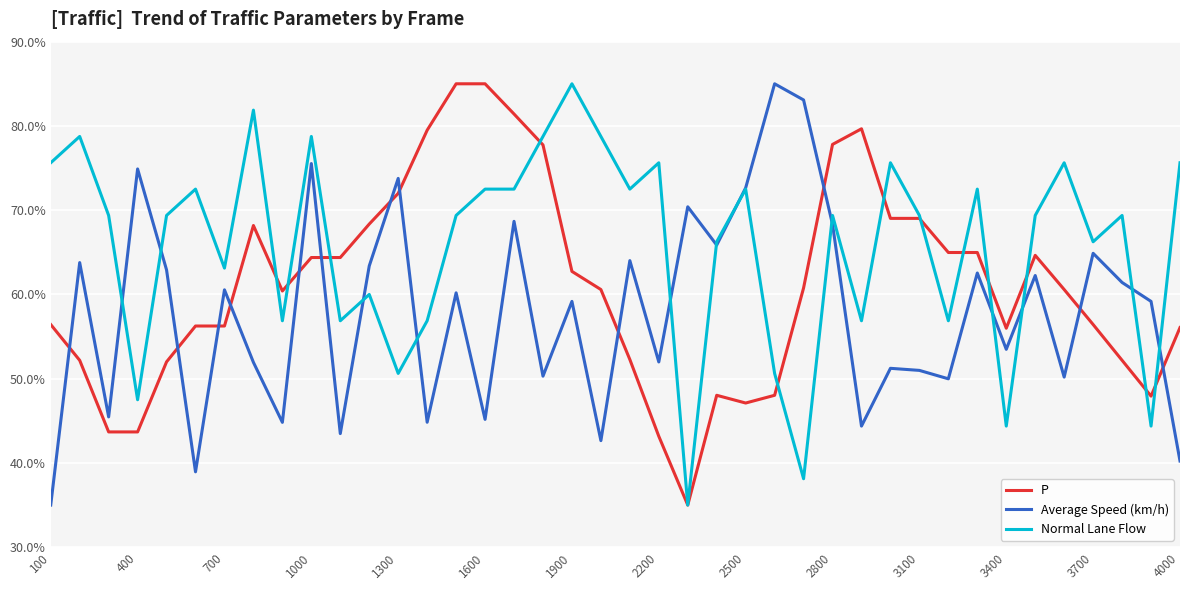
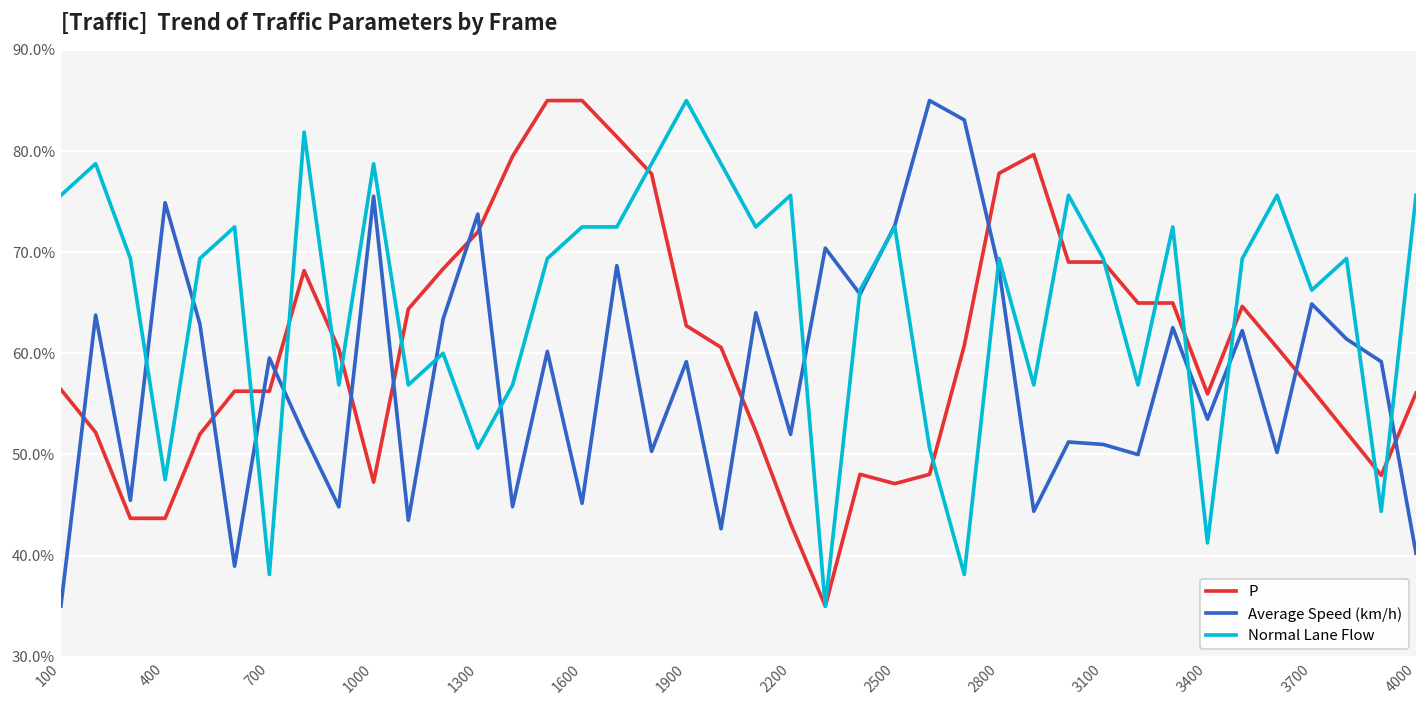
  {
    "P": {
      "100": "56%",
      "400": "44%",
      "700": "56%",
-     "1000": "64%",
+     "1000": "47%",
      "1300": "72%",
      "1600": "85%",
      "1900": "63%",
      "2200": "43%",
      "2500": "47%",
      "2800": "78%",
      "3100": "69%",
      "3400": "56%",
      "3700": "56%",
      "4000": "56%"
    },
    "Average Speed (km/h)": {
      "100": "35%",
      "400": "75%",
-     "700": "61%",
+     "700": "60%",
      "1000": "76%",
      "1300": "74%",
      "1600": "45%",
      "1900": "59%",
      "2200": "52%",
      "2800": "68%",
      "3100": "51%",
      "3400": "53%",
      "3700": "65%",
      "4000": "40%"
    },
    "Normal Lane Flow": {
      "100": "76%",
      "400": "47%",
-     "700": "63%",
+     "700": "38%",
      "1000": "79%",
      "1300": "51%",
      "1600": "72%",
      "1900": "85%",
      "2200": "76%",
      "2800": "69%",
      "3100": "69%",
-     "3400": "44%",
+     "3400": "41%",
      "3700": "66%",
      "4000": "76%"
    }
  }
